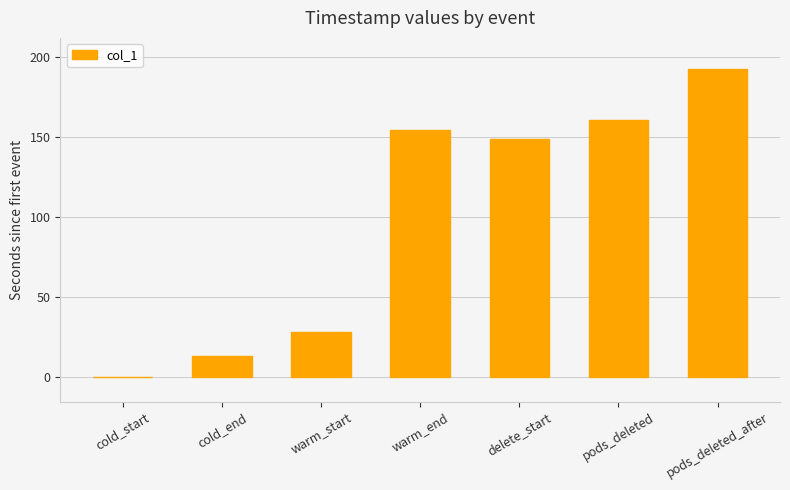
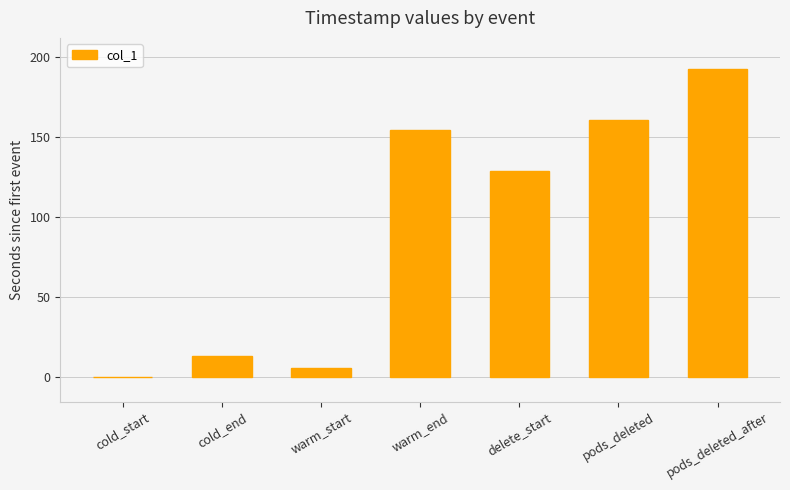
  {
    "cold_start": 0,
    "cold_end": 13,
-   "warm_start": 28,
+   "warm_start": 6,
    "warm_end": 154,
-   "delete_start": 149,
+   "delete_start": 129,
    "pods_deleted": 161,
    "pods_deleted_after": 193
  }
